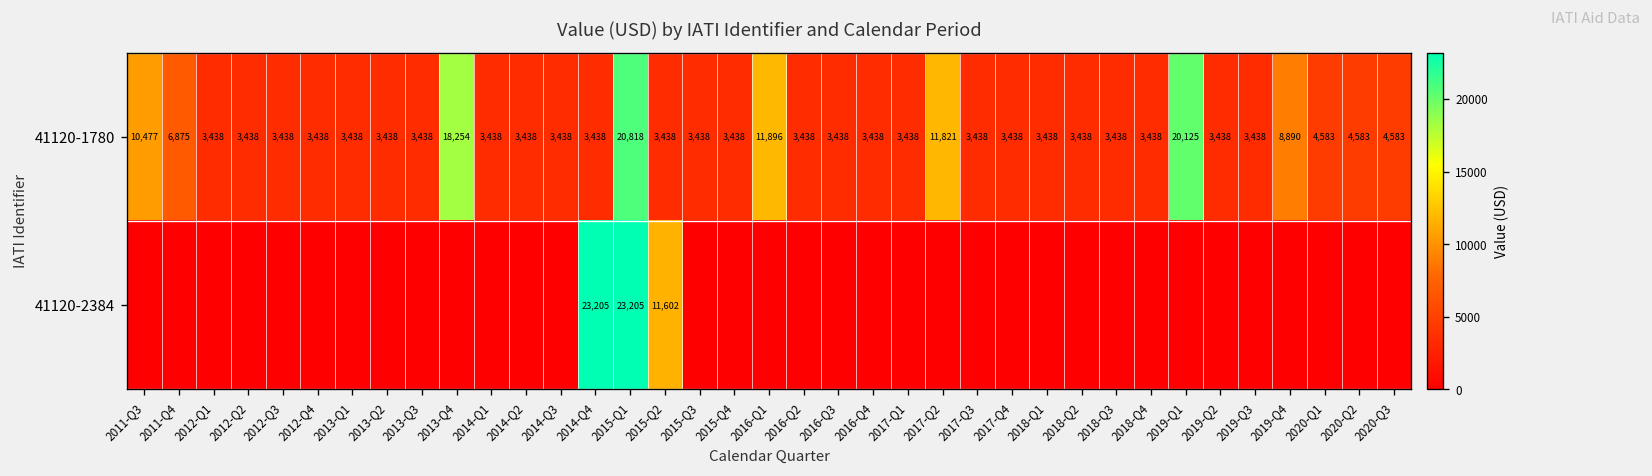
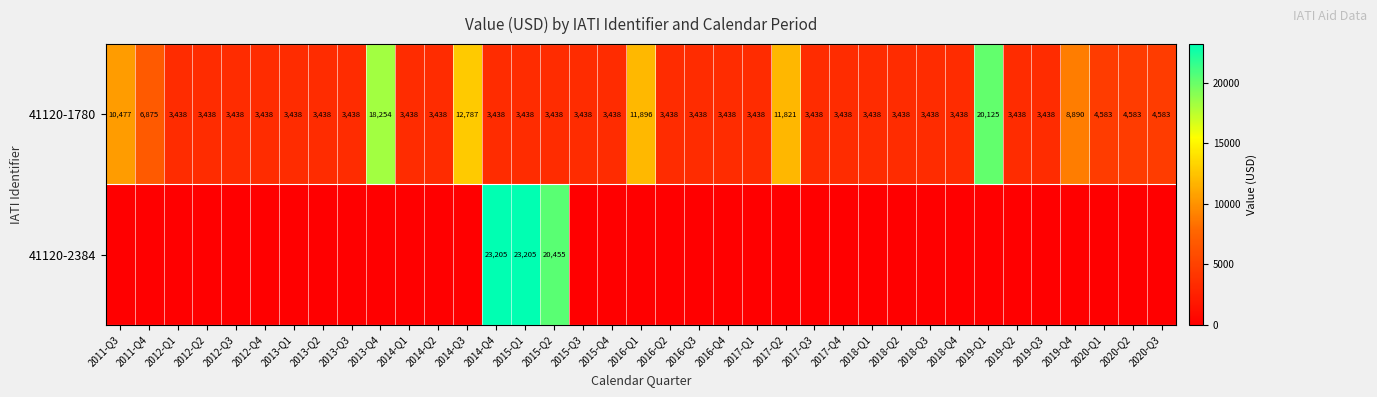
  {
    "41120-1780": {
      "2011-Q3": "10,477",
      "2011-Q4": "6,875",
      "2012-Q1": "3,438",
      "2012-Q2": "3,438",
      "2012-Q3": "3,438",
      "2012-Q4": "3,438",
      "2013-Q1": "3,438",
      "2013-Q2": "3,438",
      "2013-Q3": "3,438",
      "2013-Q4": "18,254",
      "2014-Q1": "3,438",
      "2014-Q2": "3,438",
-     "2014-Q3": "3,438",
+     "2014-Q3": "12,787",
      "2014-Q4": "3,438",
-     "2015-Q1": "20,818",
+     "2015-Q1": "3,438",
      "2015-Q2": "3,438",
      "2015-Q3": "3,438",
      "2015-Q4": "3,438",
      "2016-Q1": "11,896",
      "2016-Q2": "3,438",
      "2016-Q3": "3,438",
      "2016-Q4": "3,438",
      "2017-Q1": "3,438",
      "2017-Q2": "11,821",
      "2017-Q3": "3,438",
      "2017-Q4": "3,438",
      "2018-Q1": "3,438",
      "2018-Q2": "3,438",
      "2018-Q3": "3,438",
      "2018-Q4": "3,438",
      "2019-Q1": "20,125",
      "2019-Q2": "3,438",
      "2019-Q3": "3,438",
      "2019-Q4": "8,890",
      "2020-Q1": "4,583",
      "2020-Q2": "4,583",
      "2020-Q3": "4,583"
    },
    "41120-2384": {
      "2014-Q4": "23,205",
      "2015-Q1": "23,205",
-     "2015-Q2": "11,602"
+     "2015-Q2": "20,455"
    }
  }
